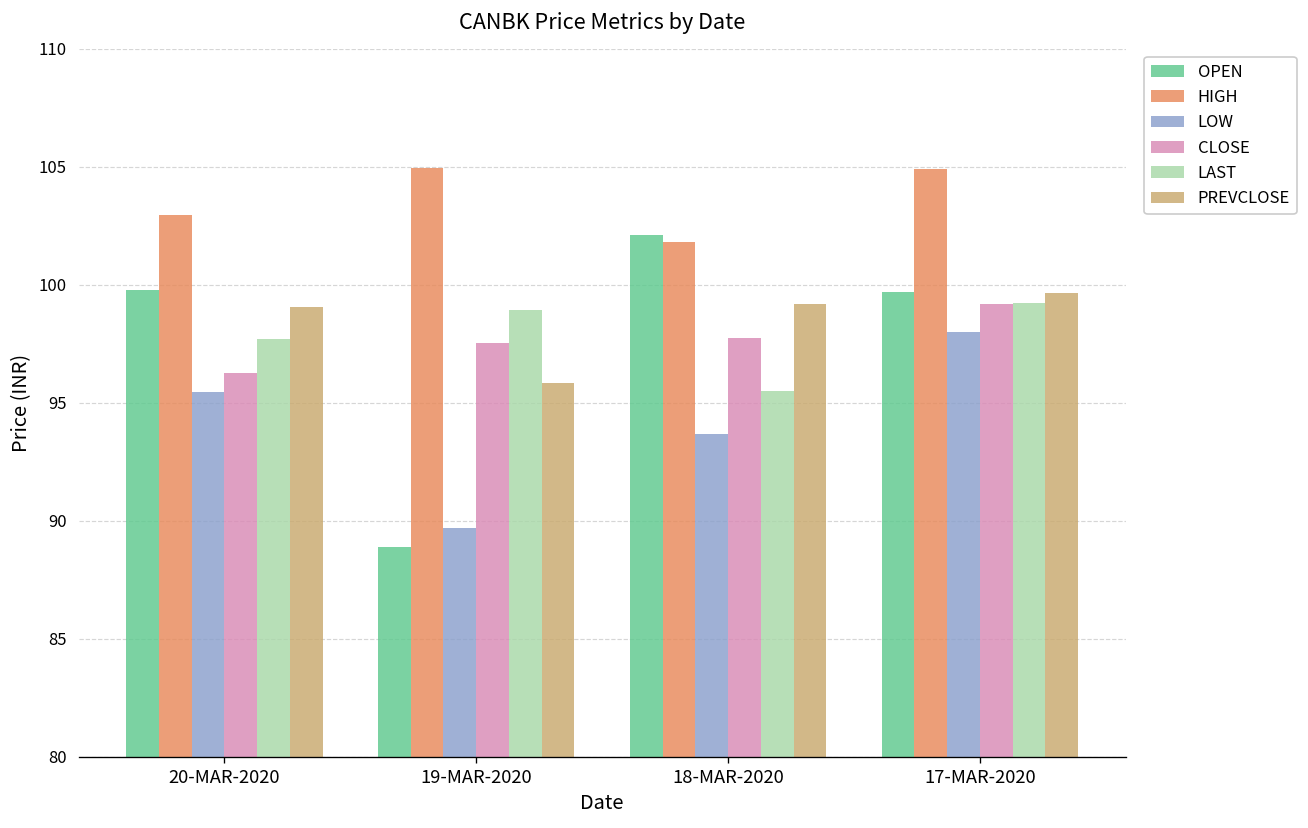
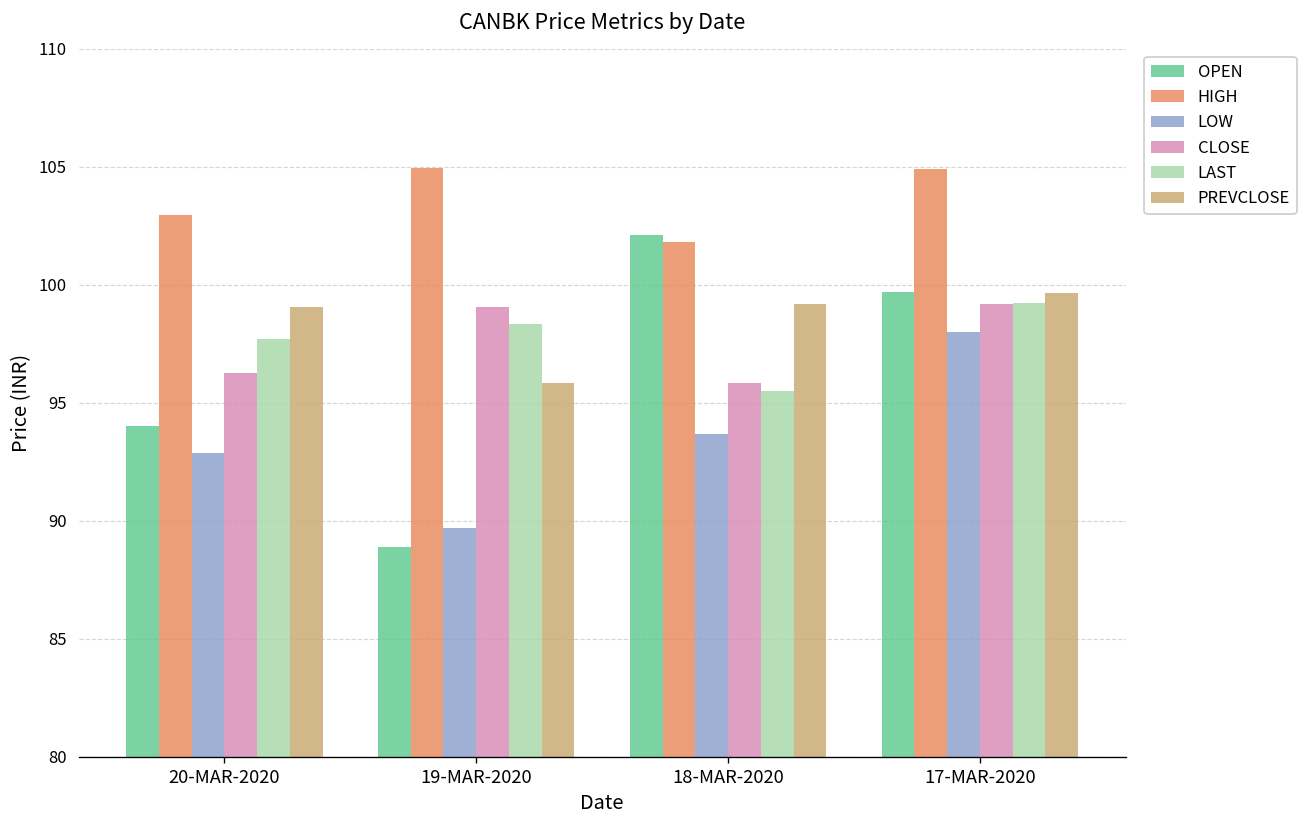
  {
    "OPEN": {
-     "20-MAR-2020": 99.8,
+     "20-MAR-2020": 94.0,
      "19-MAR-2020": 88.9,
      "18-MAR-2020": 102.1,
      "17-MAR-2020": 99.7
    },
    "LOW": {
-     "20-MAR-2020": 95.5,
+     "20-MAR-2020": 92.9,
      "19-MAR-2020": 89.7,
      "18-MAR-2020": 93.7,
      "17-MAR-2020": 98.0
    },
    "CLOSE": {
      "20-MAR-2020": 96.3,
-     "19-MAR-2020": 97.5,
-     "18-MAR-2020": 97.7,
+     "19-MAR-2020": 99.1,
+     "18-MAR-2020": 95.9,
      "17-MAR-2020": 99.2
    },
    "LAST": {
      "20-MAR-2020": 97.7,
-     "19-MAR-2020": 99.0,
+     "19-MAR-2020": 98.4,
      "18-MAR-2020": 95.5,
      "17-MAR-2020": 99.3
    }
  }
